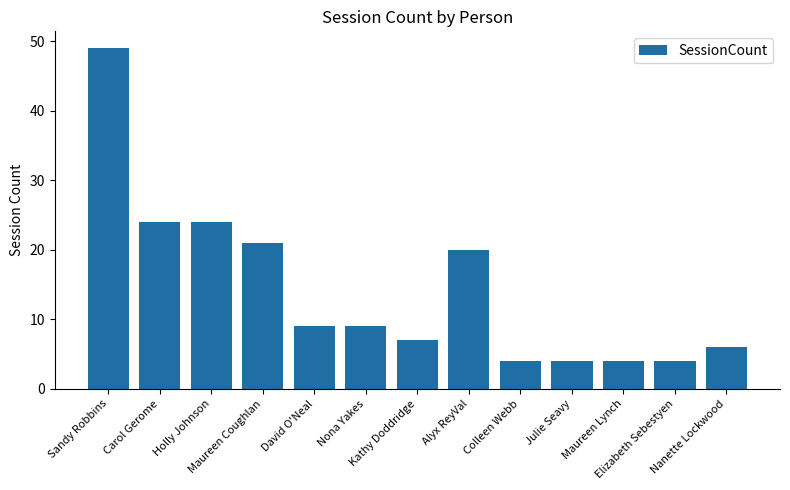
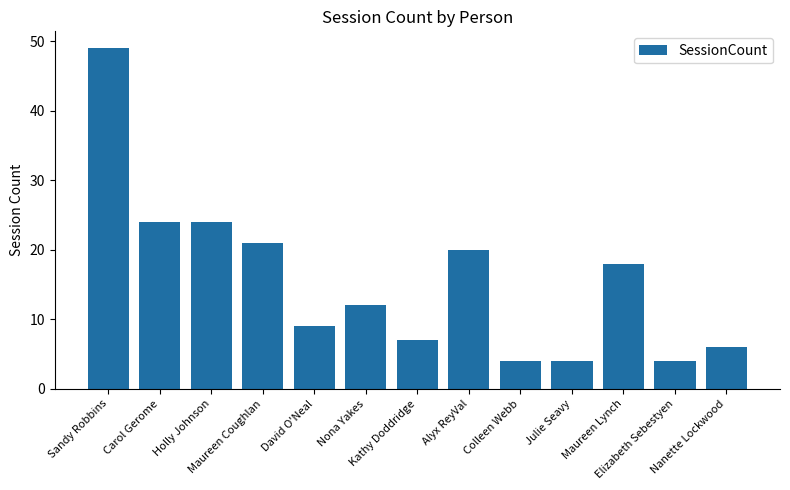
  {
    "Sandy Robbins": 49,
    "Carol Gerome": 24,
    "Holly Johnson": 24,
    "Maureen Coughlan": 21,
    "David O'Neal": 9,
-   "Nona Yakes": 9,
+   "Nona Yakes": 12,
    "Kathy Doddridge": 7,
    "Alyx ReyVal": 20,
    "Colleen Webb": 4,
    "Julie Seavy": 4,
-   "Maureen Lynch": 4,
+   "Maureen Lynch": 18,
    "Elizabeth Sebestyen": 4,
    "Nanette Lockwood": 6
  }
